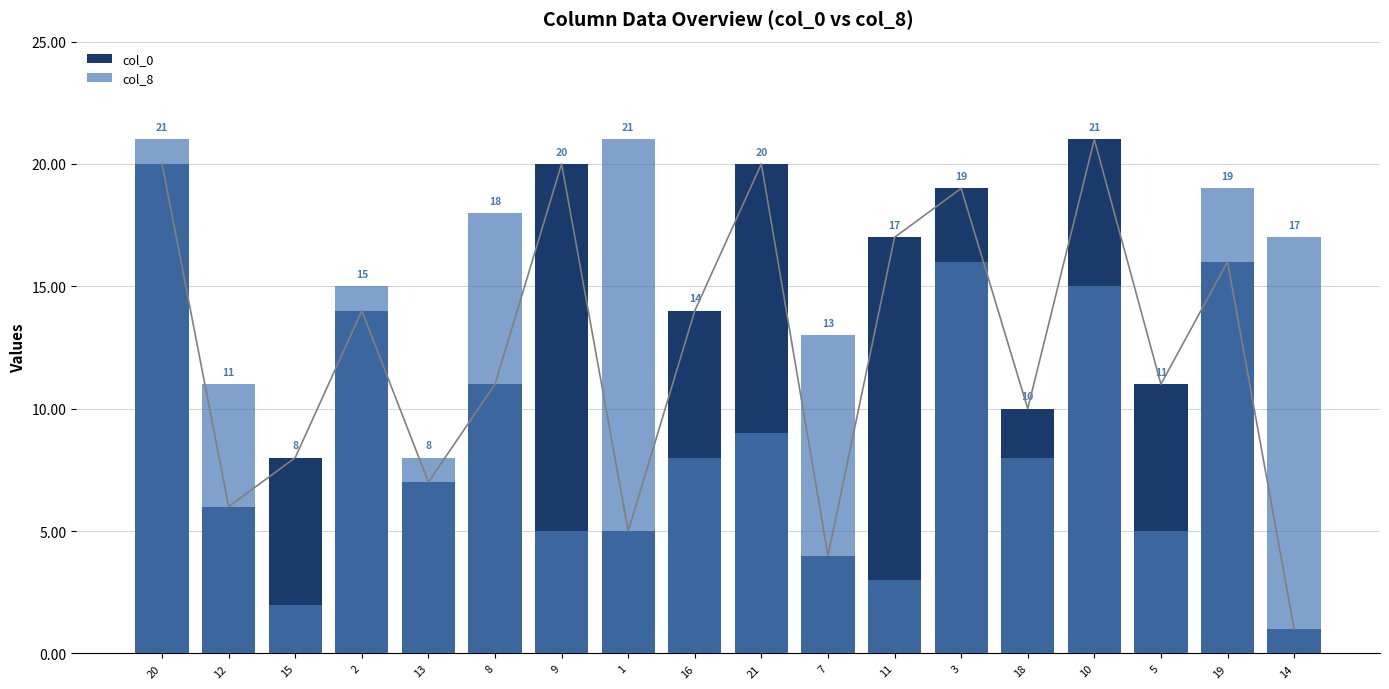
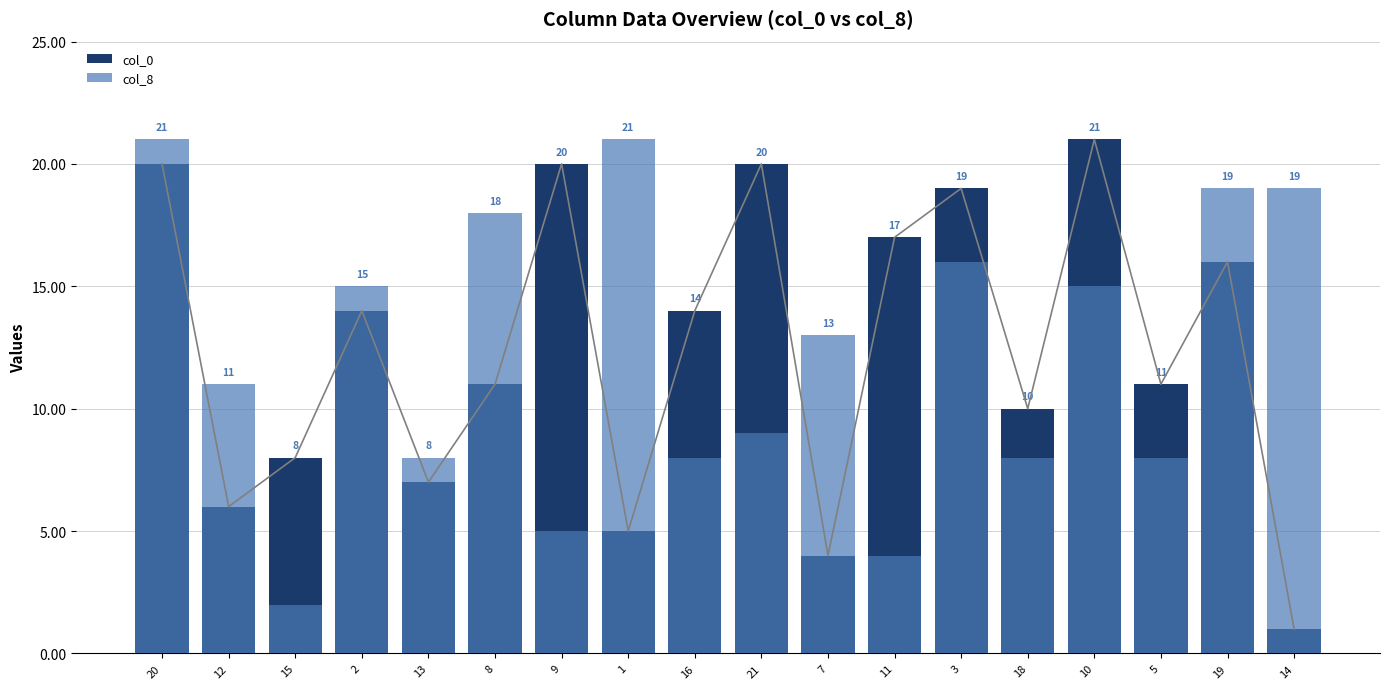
  {
    "col_0": {
      "15": 8,
      "9": 20,
      "16": 14,
      "21": 20,
      "11": 17,
      "3": 19,
      "18": 10,
      "10": 21,
      "5": 11
    },
    "col_8": {
      "20": 21,
      "12": 11,
      "2": 15,
      "13": 8,
      "8": 18,
      "1": 21,
      "7": 13,
-     "11": 3,
-     "5": 5,
+     "11": 4,
+     "5": 8,
      "19": 19,
-     "14": 17
+     "14": 19
    }
  }
